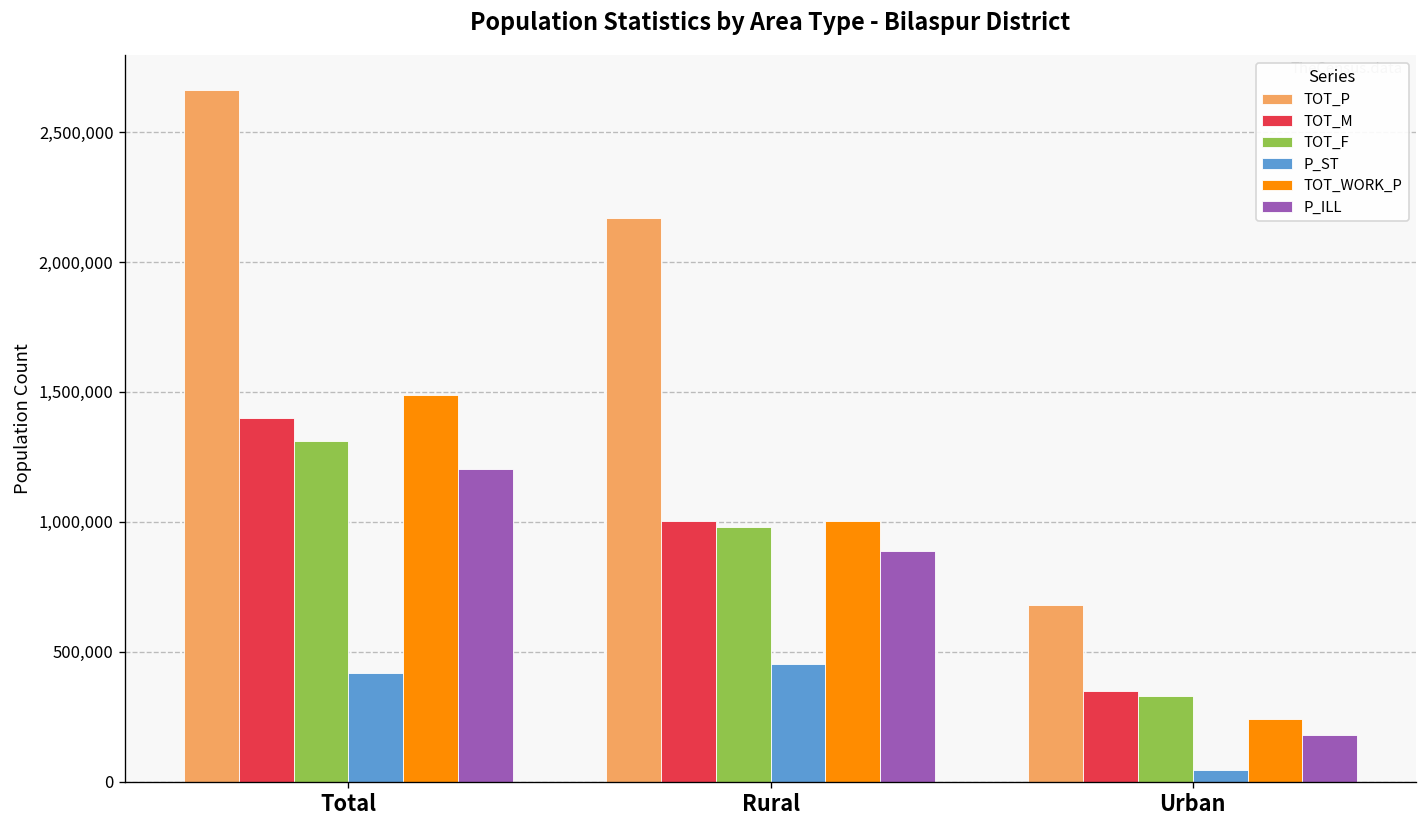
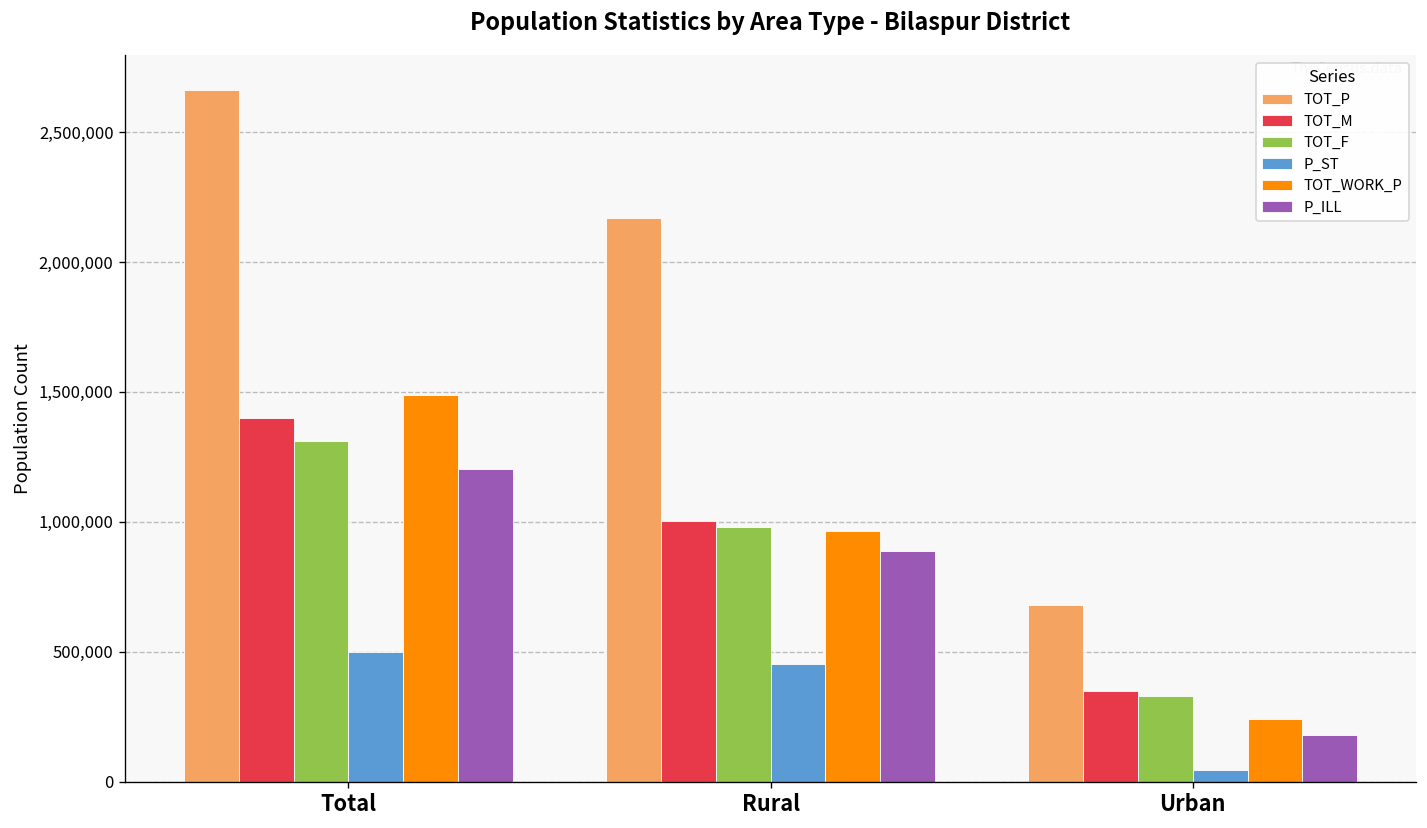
  {
    "TOT_P": {
      "Total": "2,660,000",
      "Rural": "2,170,000",
      "Urban": "680,000"
    },
    "TOT_M": {
      "Total": "1,400,000",
      "Rural": "1,000,000",
      "Urban": "350,000"
    },
    "TOT_F": {
      "Total": "1,310,000",
      "Rural": "980,000",
      "Urban": "330,000"
    },
    "P_ST": {
-     "Total": "420,000",
+     "Total": "500,000",
      "Rural": "450,000",
      "Urban": "50,000"
    },
    "TOT_WORK_P": {
      "Total": "1,490,000",
-     "Rural": "1,000,000",
+     "Rural": "960,000",
      "Urban": "240,000"
    },
    "P_ILL": {
      "Total": "1,200,000",
      "Rural": "890,000",
      "Urban": "180,000"
    }
  }
